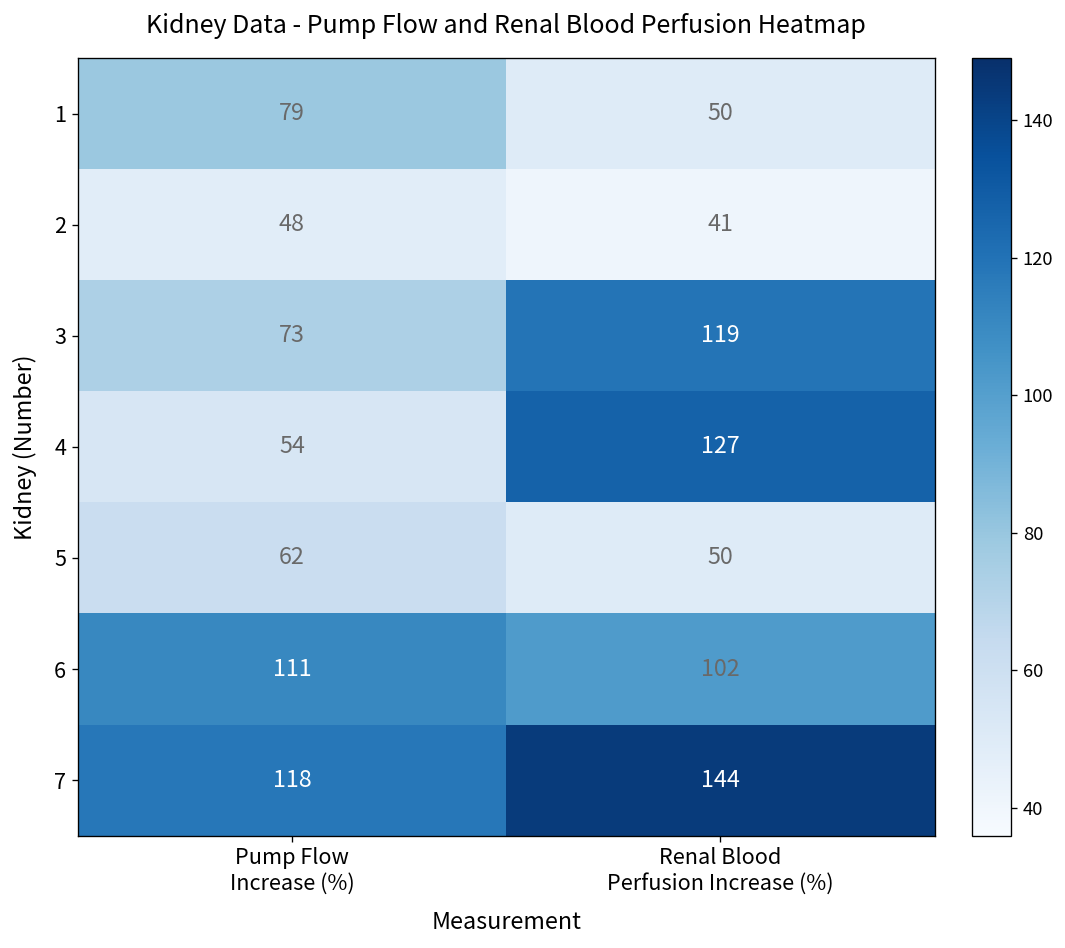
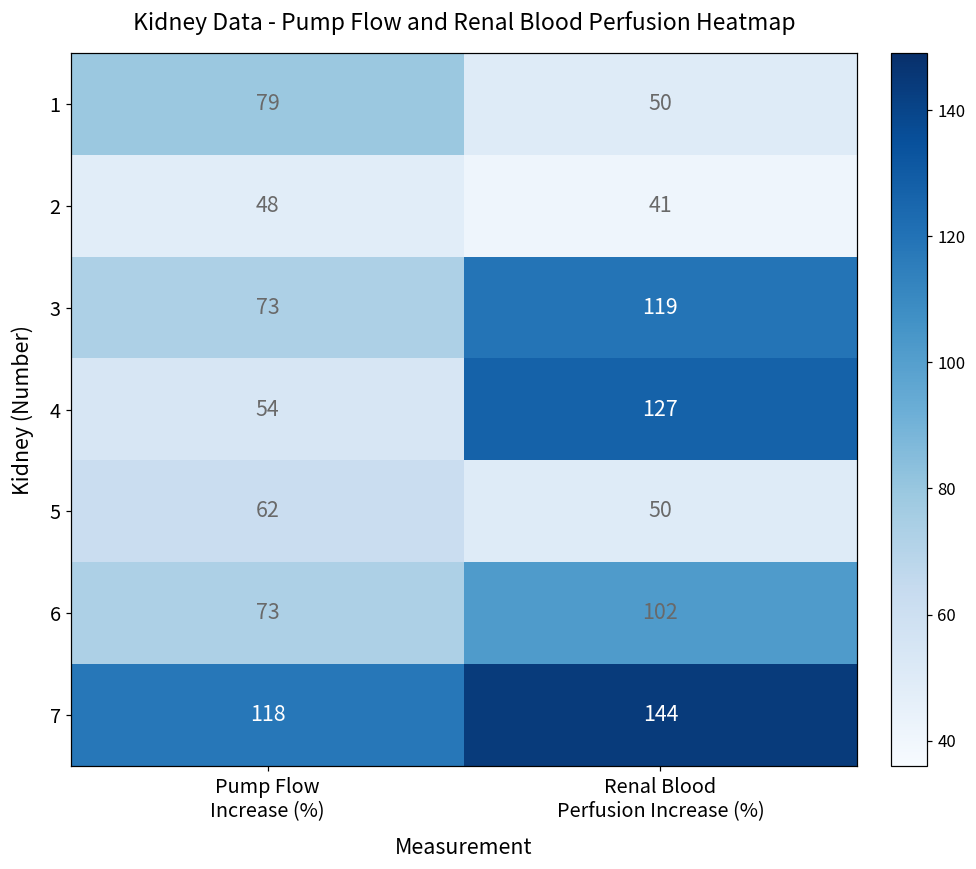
  {
    "1": {
      "Pump Flow Increase (%)": 79,
      "Renal Blood Perfusion Increase (%)": 50
    },
    "2": {
      "Pump Flow Increase (%)": 48,
      "Renal Blood Perfusion Increase (%)": 41
    },
    "3": {
      "Pump Flow Increase (%)": 73,
      "Renal Blood Perfusion Increase (%)": 119
    },
    "4": {
      "Pump Flow Increase (%)": 54,
      "Renal Blood Perfusion Increase (%)": 127
    },
    "5": {
      "Pump Flow Increase (%)": 62,
      "Renal Blood Perfusion Increase (%)": 50
    },
    "6": {
-     "Pump Flow Increase (%)": 111,
+     "Pump Flow Increase (%)": 73,
      "Renal Blood Perfusion Increase (%)": 102
    },
    "7": {
      "Pump Flow Increase (%)": 118,
      "Renal Blood Perfusion Increase (%)": 144
    }
  }
